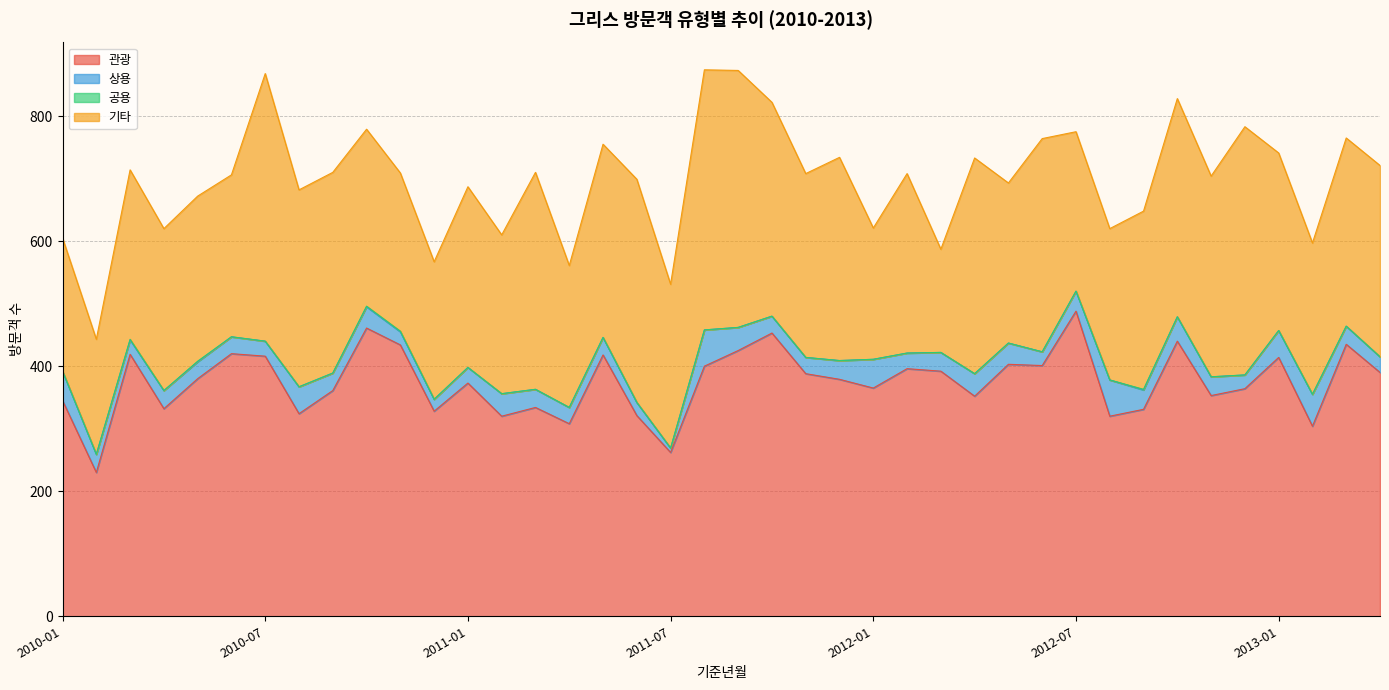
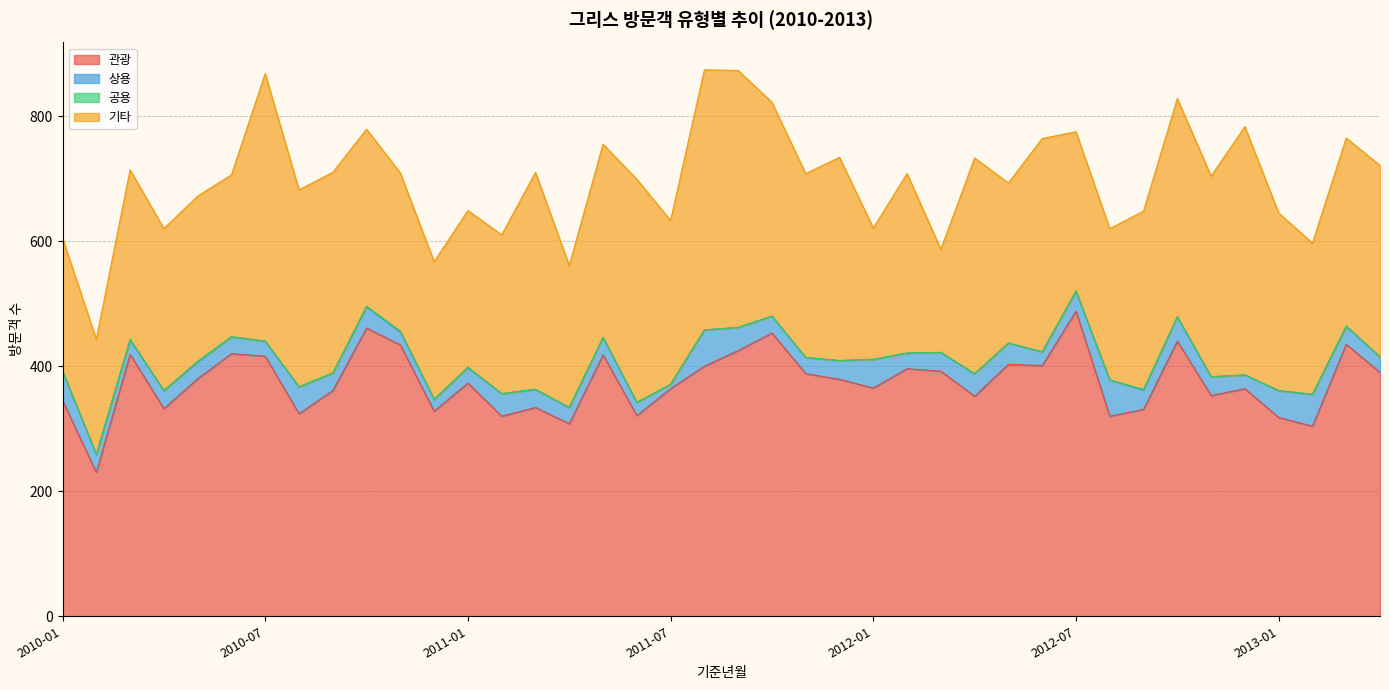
  {
    "관광": {
      "2010-01": 350,
      "2010-07": 420,
      "2011-01": 370,
-     "2011-07": 260,
+     "2011-07": 360,
      "2012-01": 370,
      "2012-07": 490,
-     "2013-01": 410
+     "2013-01": 320
    },
    "기타": {
      "2010-01": 210,
      "2010-07": 430,
-     "2011-01": 290,
+     "2011-01": 250,
      "2011-07": 260,
      "2012-01": 210,
      "2012-07": 260,
      "2013-01": 280
    }
  }
